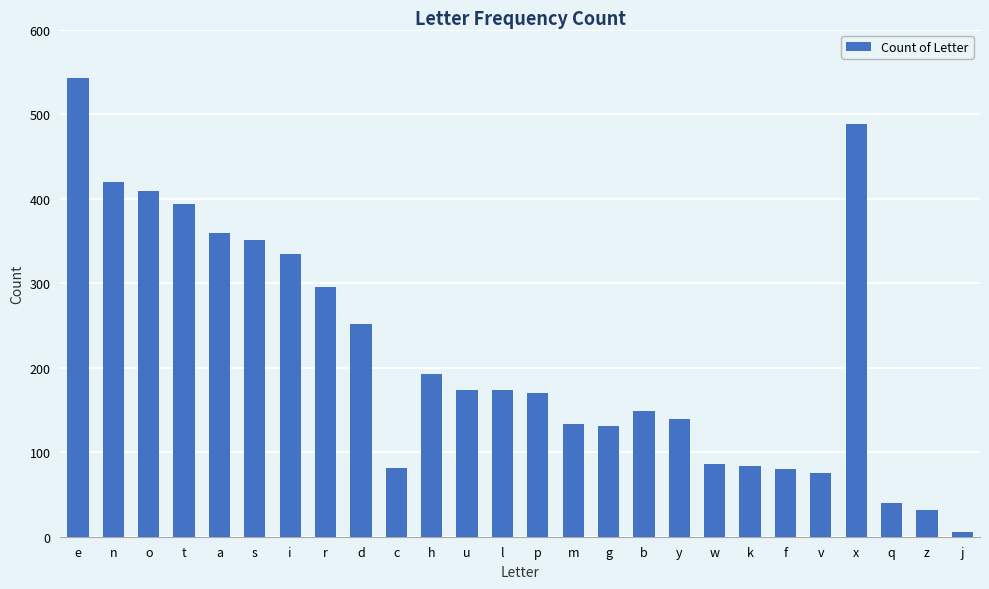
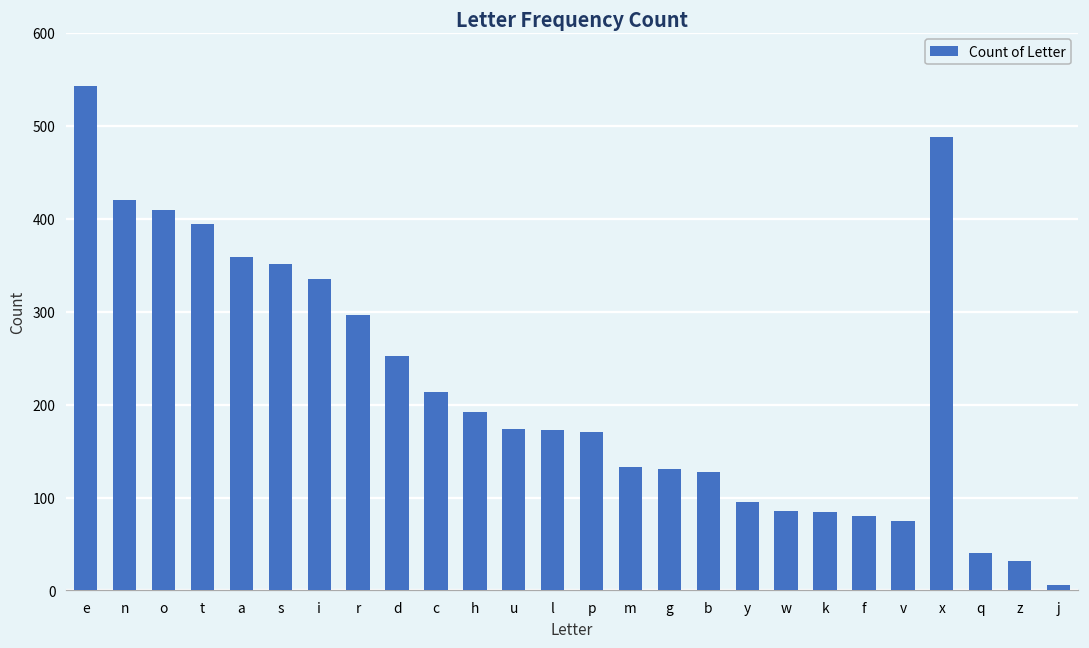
  {
    "e": 540,
    "n": 420,
    "o": 410,
    "t": 390,
    "a": 360,
    "s": 350,
    "i": 340,
    "r": 300,
    "d": 250,
-   "c": 80,
+   "c": 210,
    "h": 190,
    "u": 170,
    "l": 170,
    "p": 170,
    "m": 130,
    "g": 130,
-   "b": 150,
-   "y": 140,
+   "b": 130,
+   "y": 100,
    "w": 90,
    "k": 80,
    "f": 80,
    "v": 80,
    "x": 490,
    "q": 40,
    "z": 30,
    "j": 10
  }
